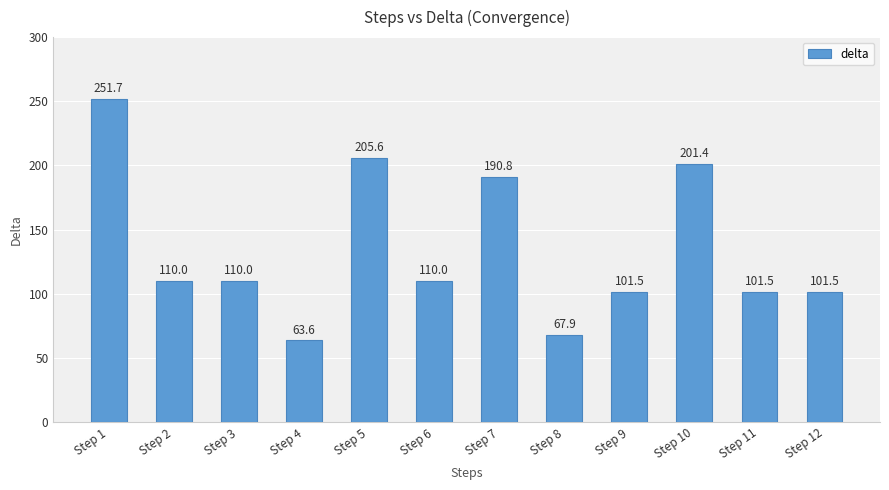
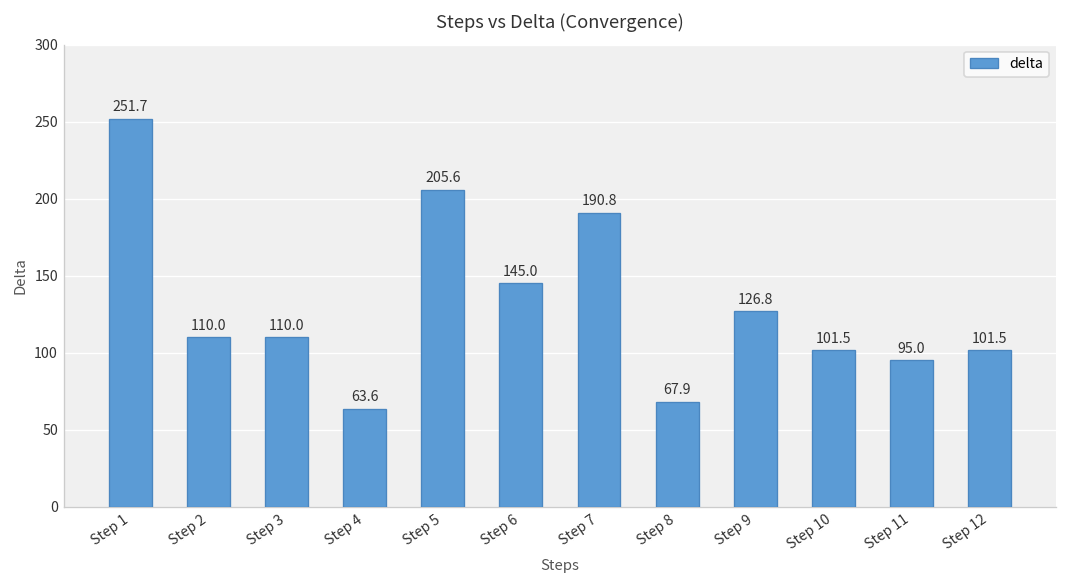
  {
    "Step 1": 251.7,
    "Step 2": 110.0,
    "Step 3": 110.0,
    "Step 4": 63.6,
    "Step 5": 205.6,
-   "Step 6": 110.0,
+   "Step 6": 145.0,
    "Step 7": 190.8,
    "Step 8": 67.9,
-   "Step 9": 101.5,
-   "Step 10": 201.4,
-   "Step 11": 101.5,
+   "Step 9": 126.8,
+   "Step 10": 101.5,
+   "Step 11": 95.0,
    "Step 12": 101.5
  }
